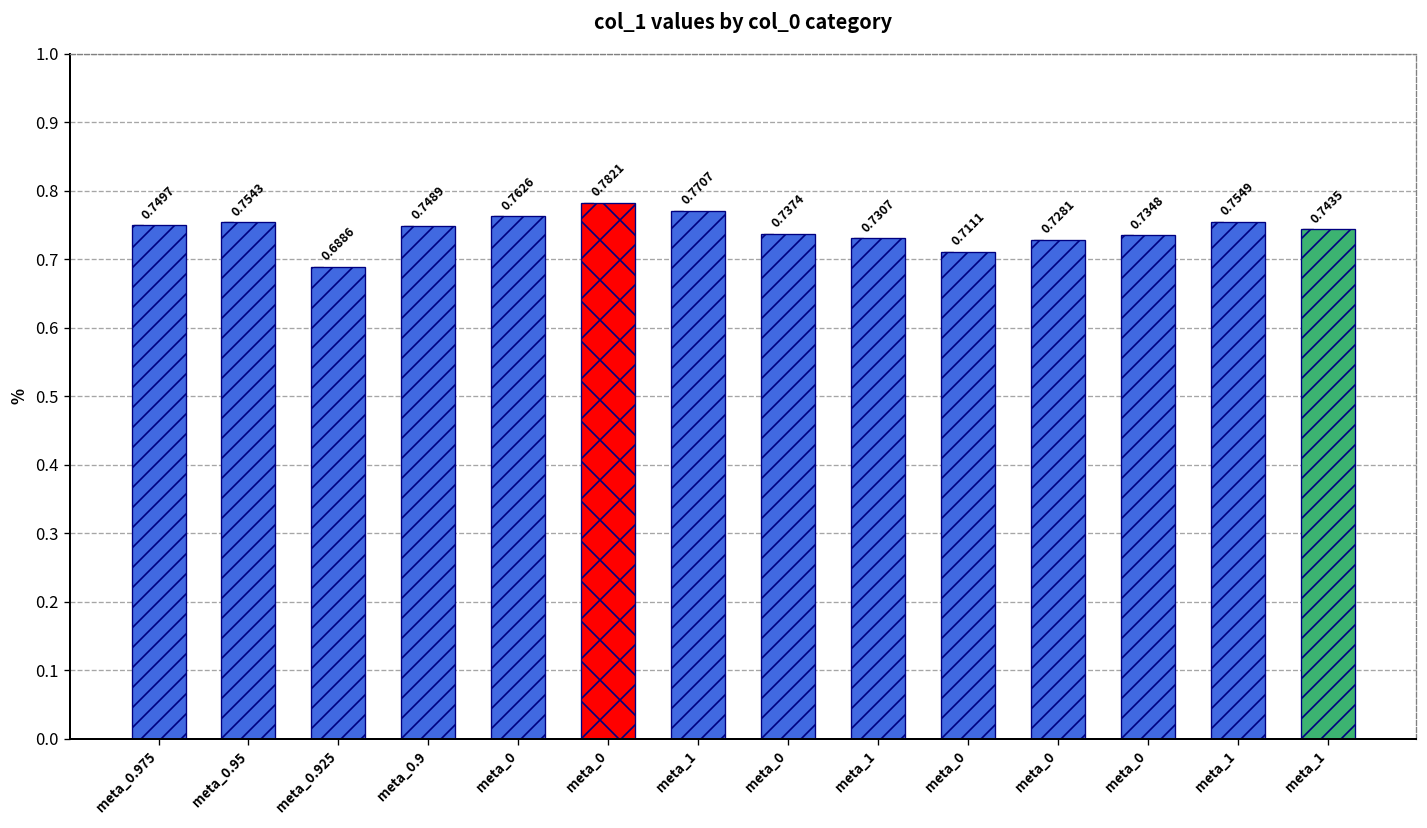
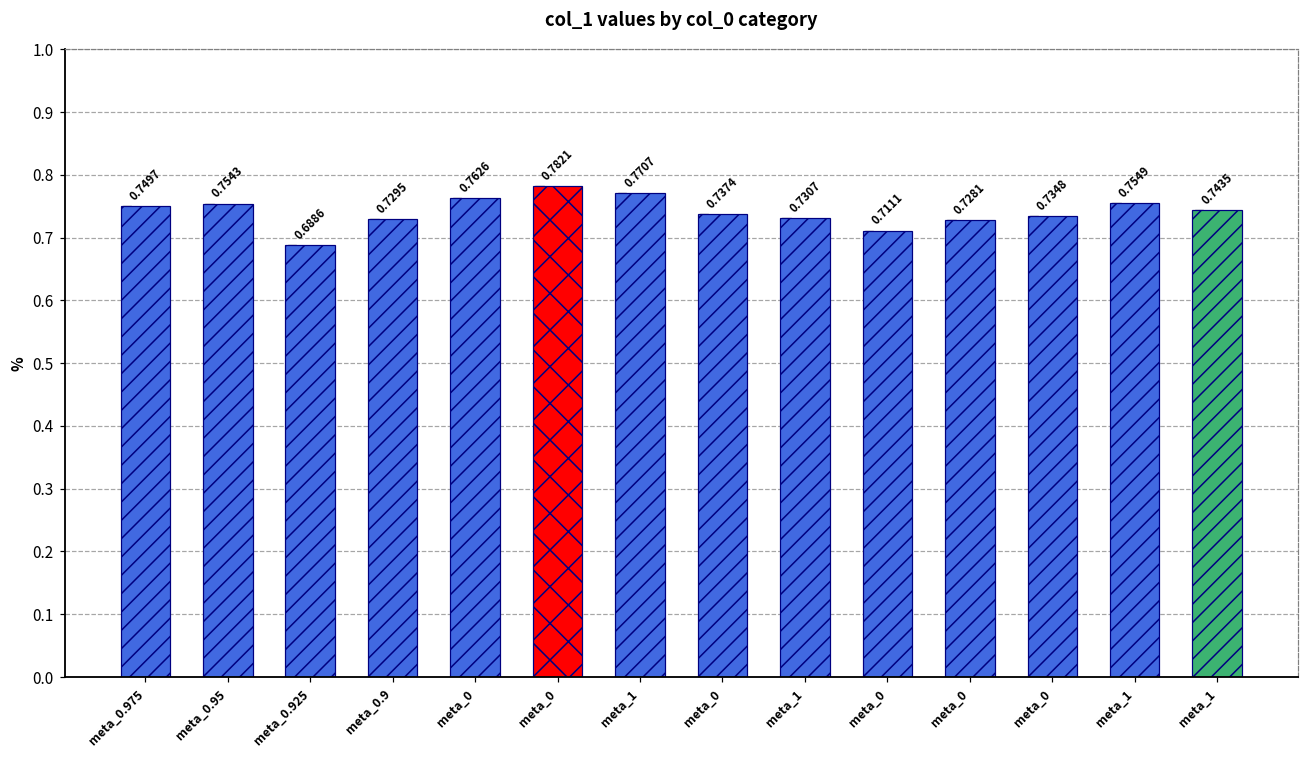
  {
    "meta_0.975": 0.7497,
    "meta_0.95": 0.7543,
    "meta_0.925": 0.6886,
-   "meta_0.9": 0.7489
+   "meta_0.9": 0.7295
  }
